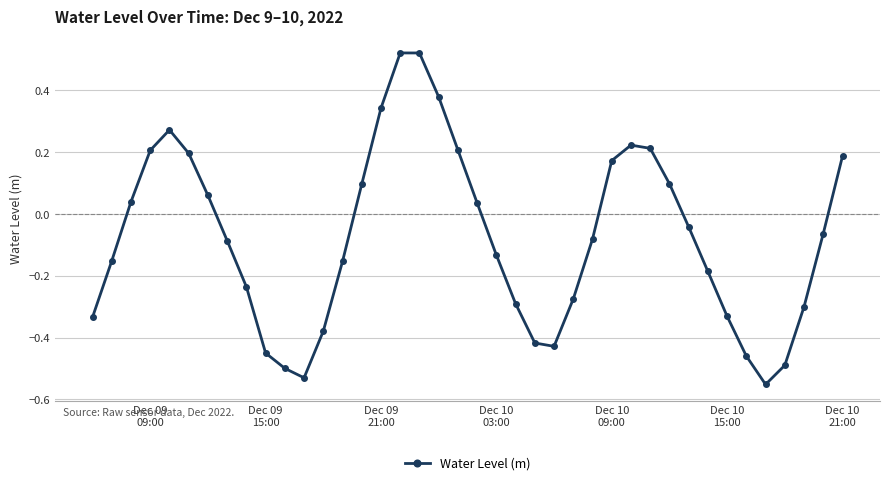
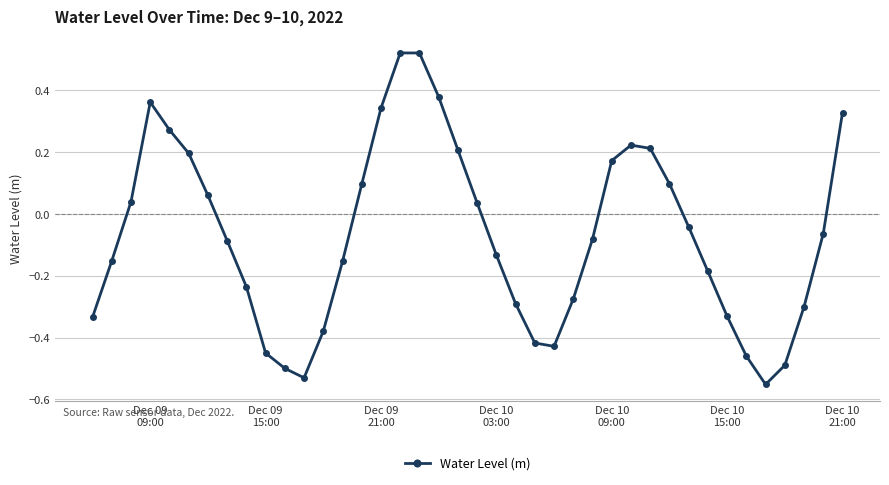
  {
-   "Dec 09 09:00": 0.21,
+   "Dec 09 09:00": 0.36,
    "Dec 09 15:00": -0.45,
    "Dec 09 21:00": 0.34,
    "Dec 10 03:00": -0.13,
    "Dec 10 09:00": 0.17,
    "Dec 10 15:00": -0.33,
-   "Dec 10 21:00": 0.19
+   "Dec 10 21:00": 0.33
  }
